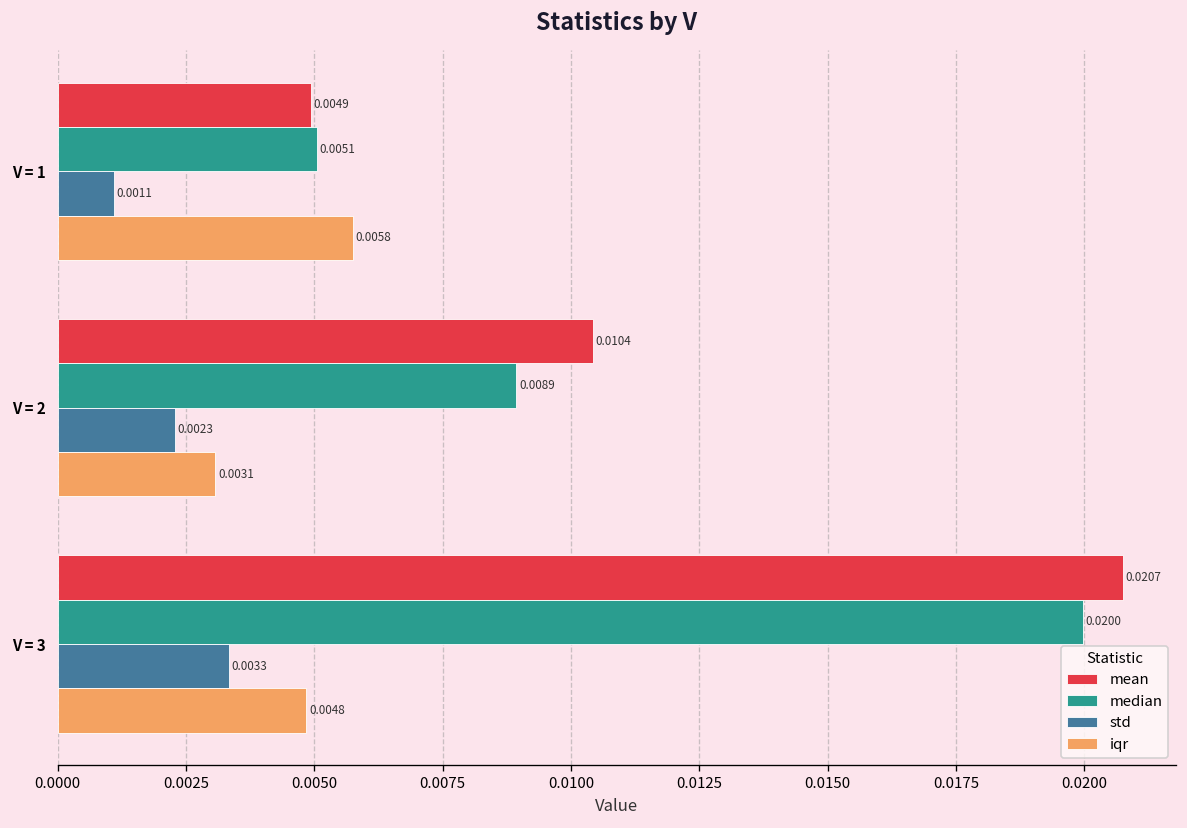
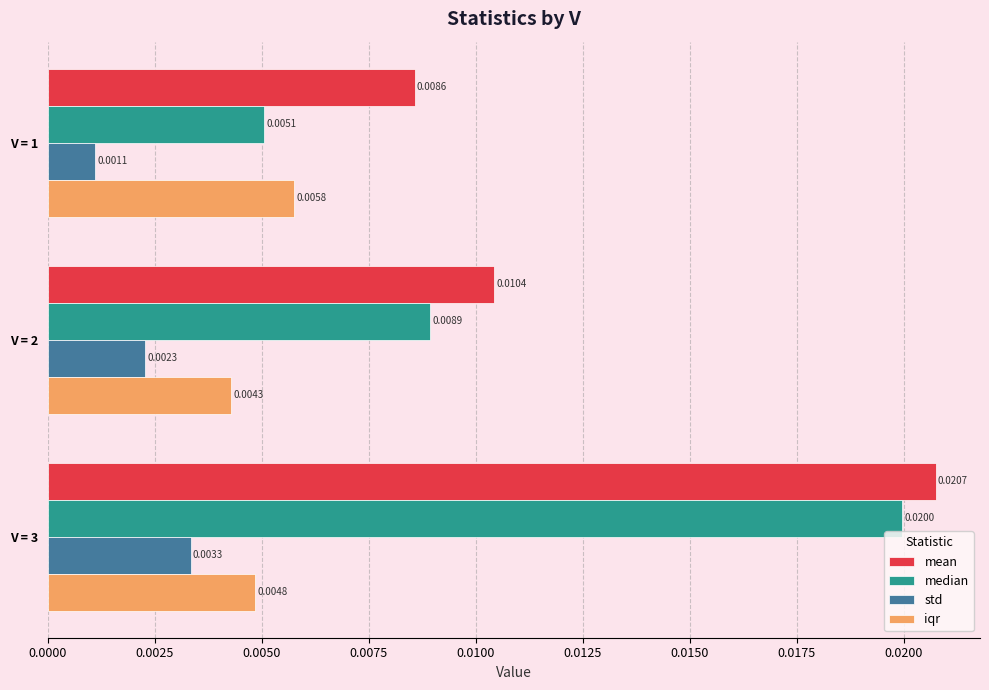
  {
    "mean": {
-     "V = 1": 0.0049,
+     "V = 1": 0.0086,
      "V = 2": 0.0104,
      "V = 3": 0.0207
    },
    "iqr": {
      "V = 1": 0.0058,
-     "V = 2": 0.0031,
+     "V = 2": 0.0043,
      "V = 3": 0.0048
    }
  }
